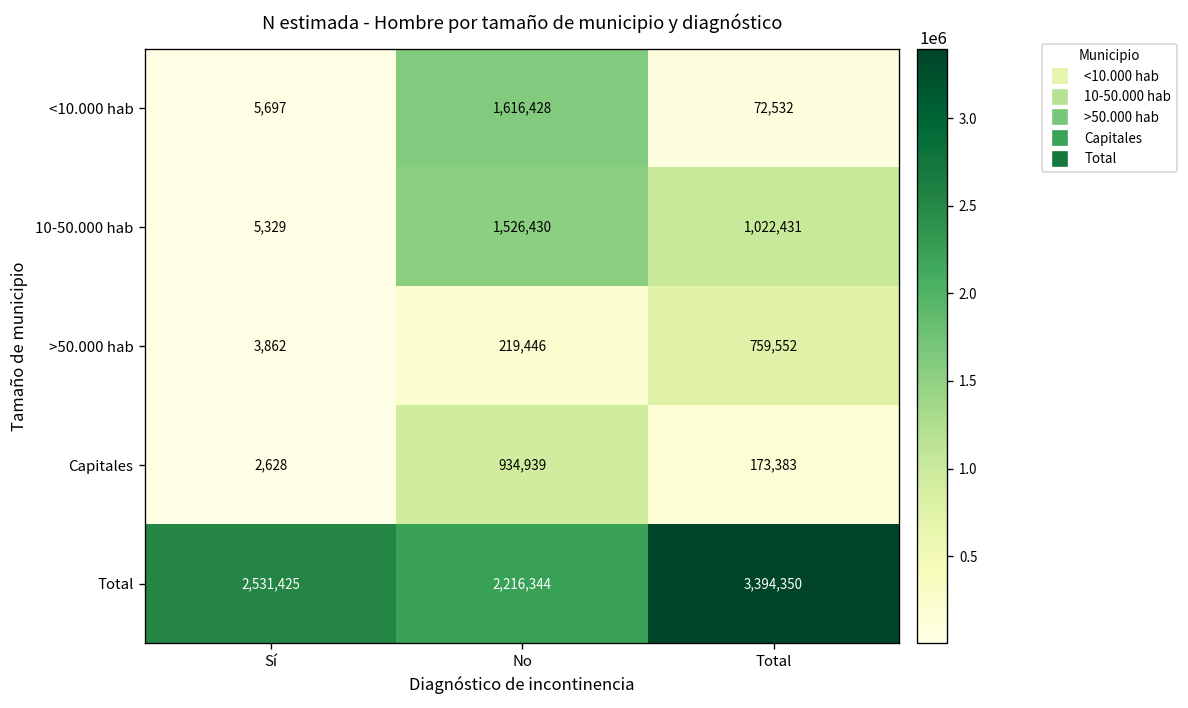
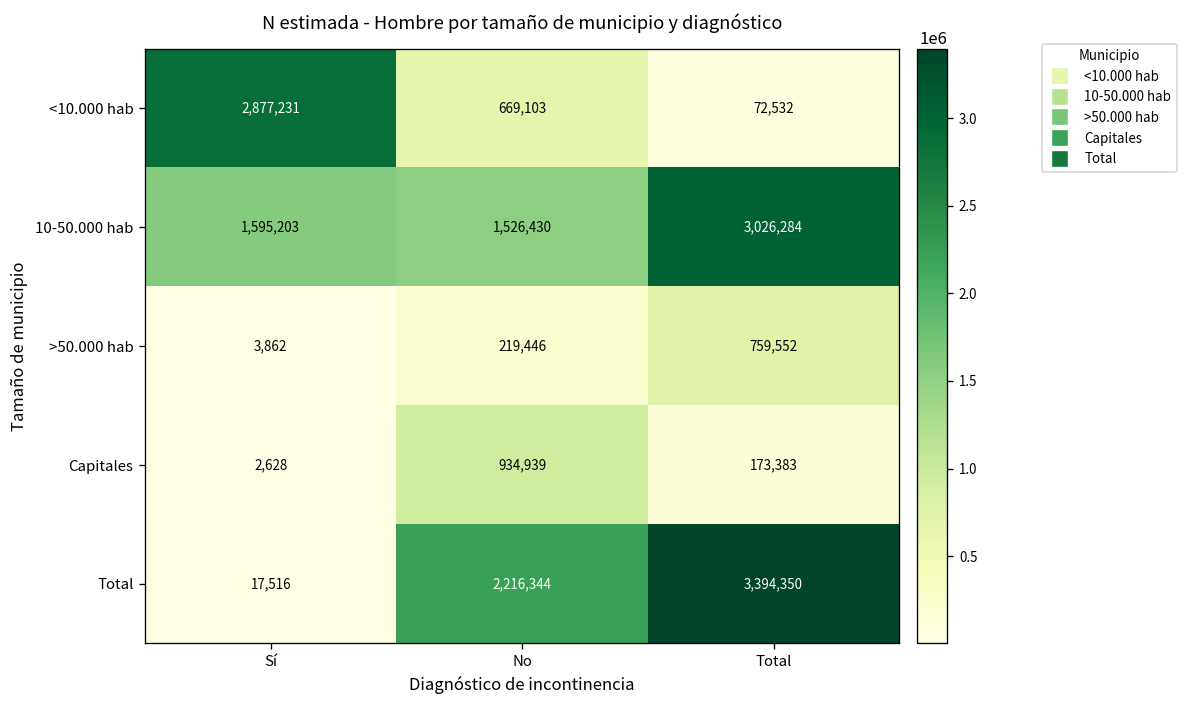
  {
    "<10.000 hab": {
-     "Sí": "5,697",
-     "No": "1,616,428",
+     "Sí": "2,877,231",
+     "No": "669,103",
      "Total": "72,532"
    },
    "10-50.000 hab": {
-     "Sí": "5,329",
+     "Sí": "1,595,203",
      "No": "1,526,430",
-     "Total": "1,022,431"
+     "Total": "3,026,284"
    },
    ">50.000 hab": {
      "Sí": "3,862",
      "No": "219,446",
      "Total": "759,552"
    },
    "Capitales": {
      "Sí": "2,628",
      "No": "934,939",
      "Total": "173,383"
    },
    "Total": {
-     "Sí": "2,531,425",
+     "Sí": "17,516",
      "No": "2,216,344",
      "Total": "3,394,350"
    }
  }
